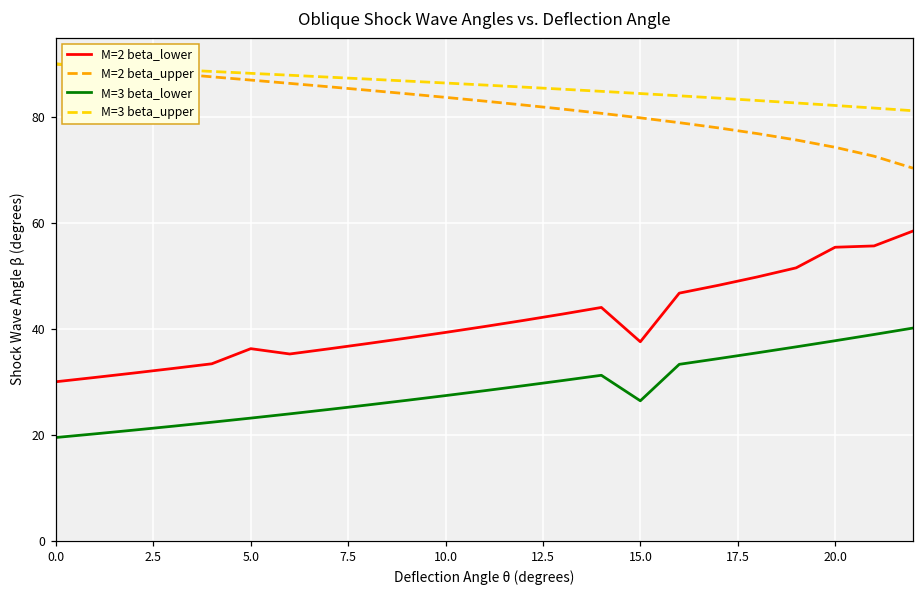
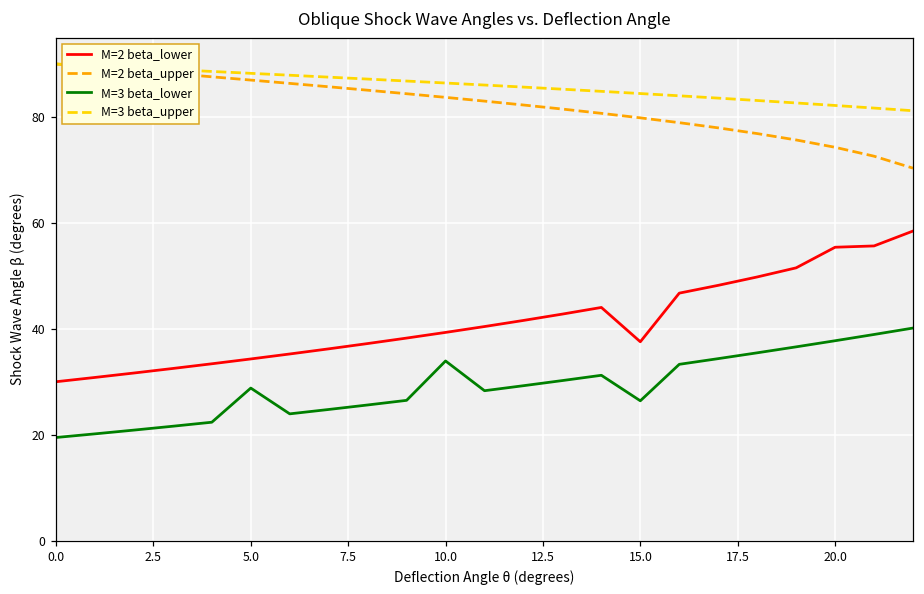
  {
    "M=2 beta_lower": {
      "0.0": 30,
-     "5.0": 36,
+     "5.0": 34,
      "10.0": 39,
      "15.0": 38,
      "20.0": 55
    },
    "M=3 beta_lower": {
      "0.0": 19,
-     "5.0": 23,
-     "10.0": 27,
+     "5.0": 29,
+     "10.0": 34,
      "15.0": 26,
      "20.0": 38
    }
  }
